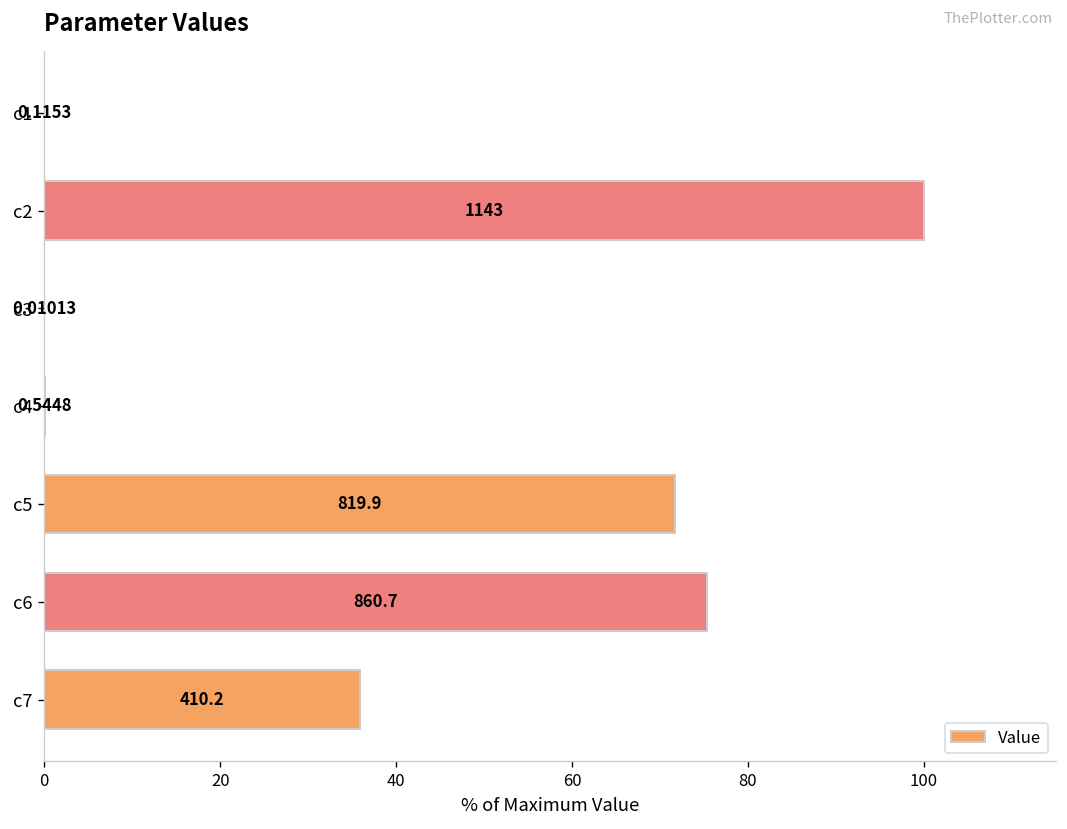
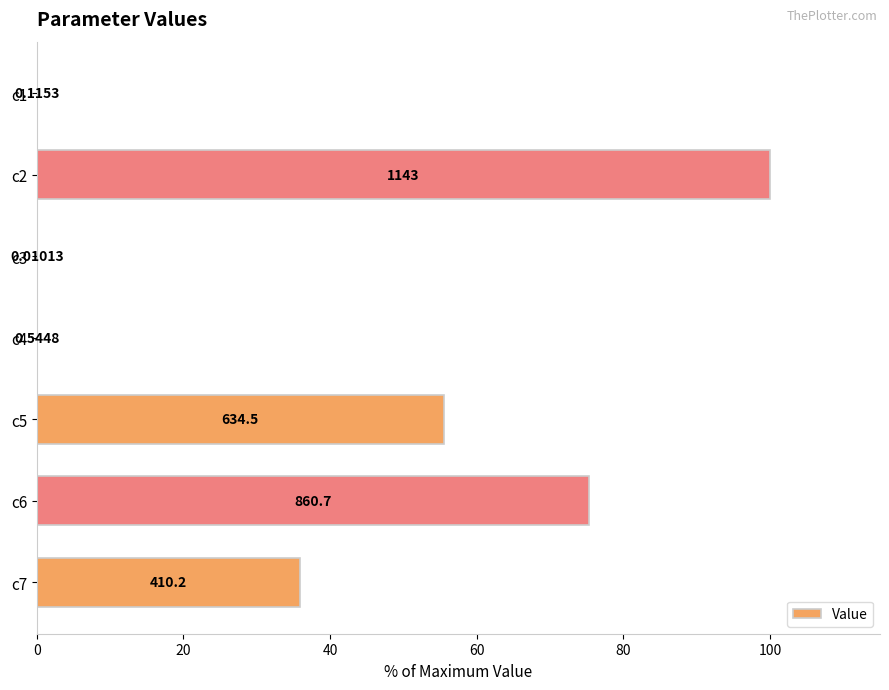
  {
-   "c5": 819.9
+   "c5": 634.5
  }
